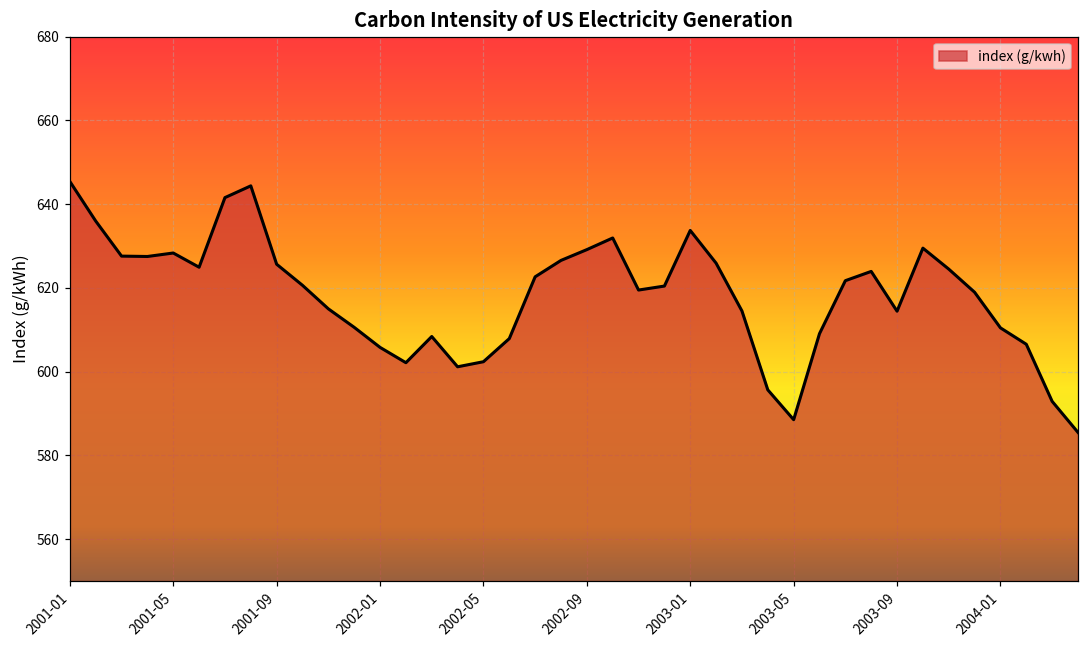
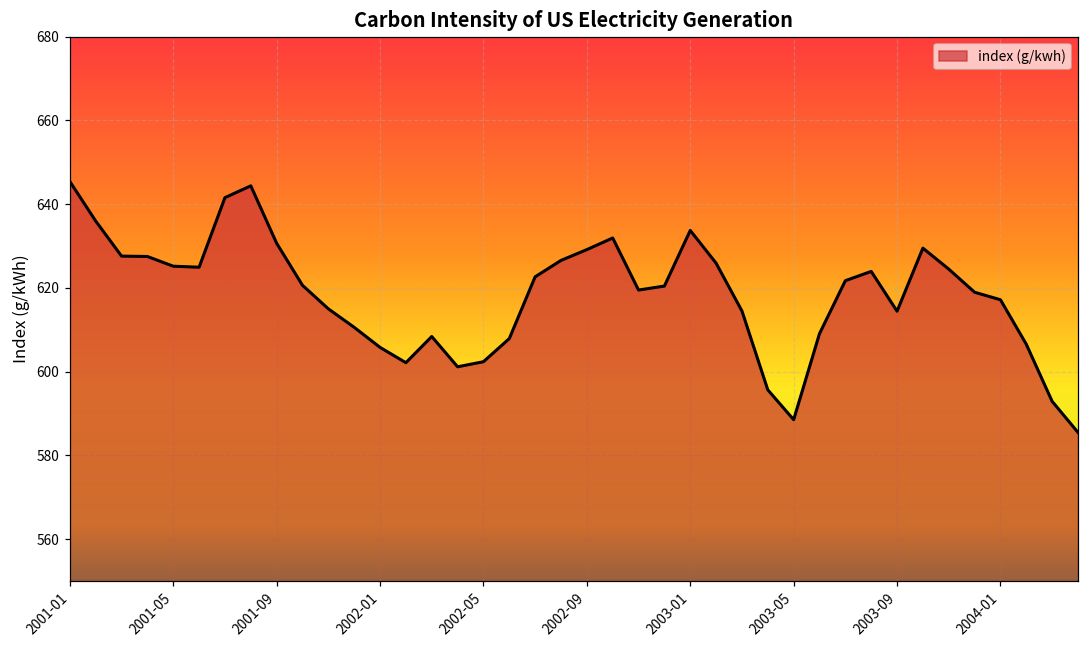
  {
    "2001-01": 645,
-   "2001-05": 628,
-   "2001-09": 626,
+   "2001-05": 625,
+   "2001-09": 631,
    "2002-01": 606,
    "2002-05": 602,
    "2002-09": 629,
    "2003-01": 634,
    "2003-05": 589,
    "2003-09": 614,
-   "2004-01": 610
+   "2004-01": 617
  }
